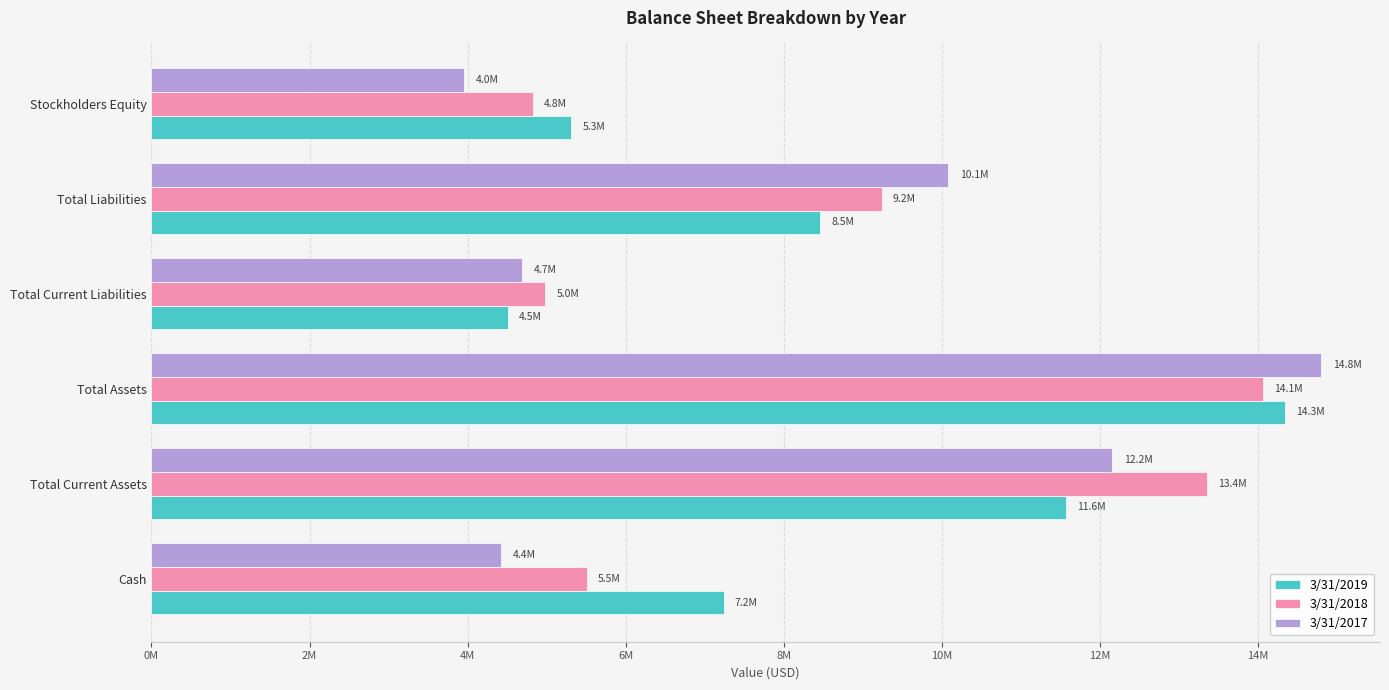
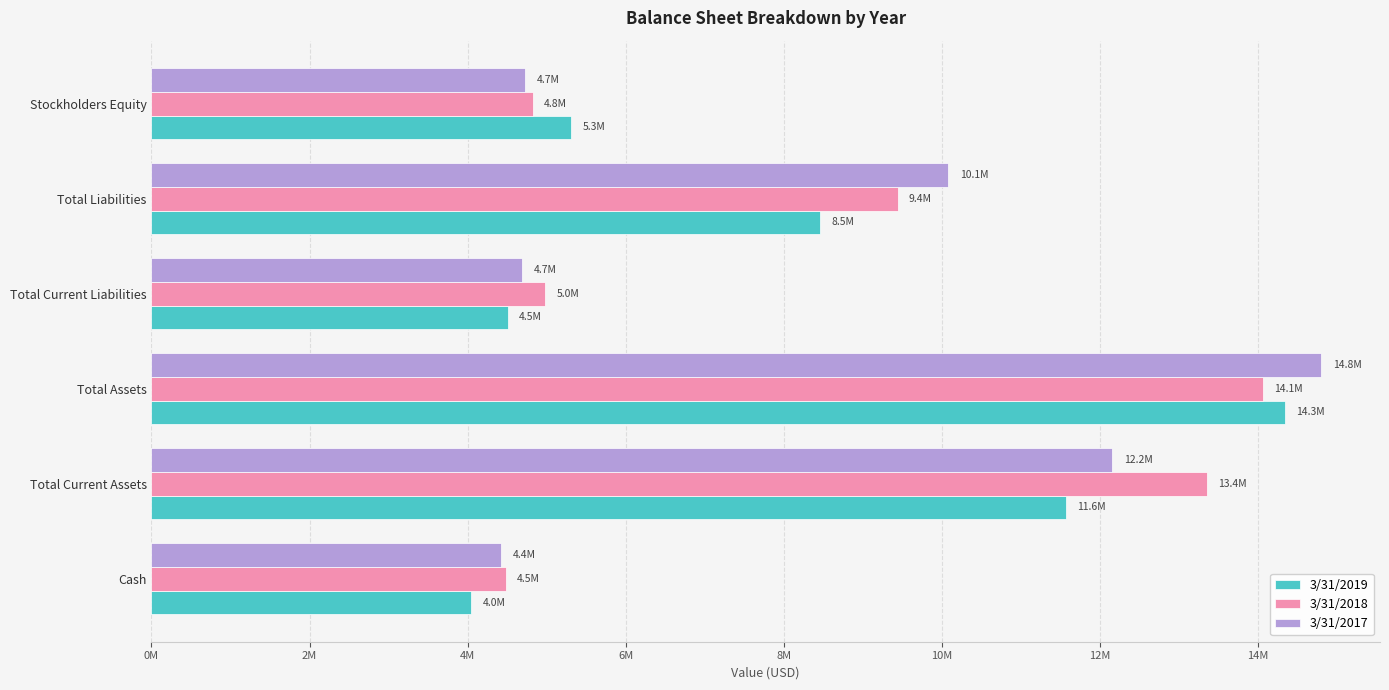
  {
    "3/31/2019": {
      "Stockholders Equity": "5.3M",
      "Total Liabilities": "8.5M",
      "Total Current Liabilities": "4.5M",
      "Total Assets": "14.3M",
      "Total Current Assets": "11.6M",
-     "Cash": "7.2M"
+     "Cash": "4.0M"
    },
    "3/31/2018": {
      "Stockholders Equity": "4.8M",
-     "Total Liabilities": "9.2M",
+     "Total Liabilities": "9.4M",
      "Total Current Liabilities": "5.0M",
      "Total Assets": "14.1M",
      "Total Current Assets": "13.4M",
-     "Cash": "5.5M"
+     "Cash": "4.5M"
    },
    "3/31/2017": {
-     "Stockholders Equity": "4.0M",
+     "Stockholders Equity": "4.7M",
      "Total Liabilities": "10.1M",
      "Total Current Liabilities": "4.7M",
      "Total Assets": "14.8M",
      "Total Current Assets": "12.2M",
      "Cash": "4.4M"
    }
  }
